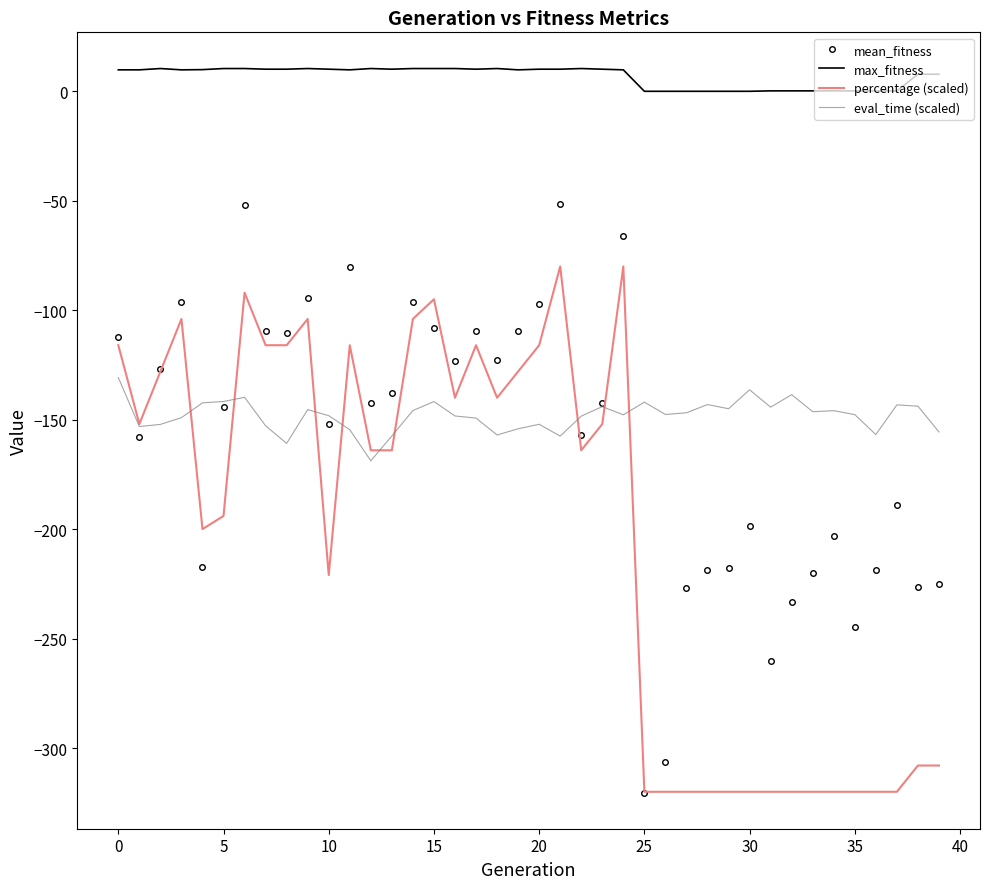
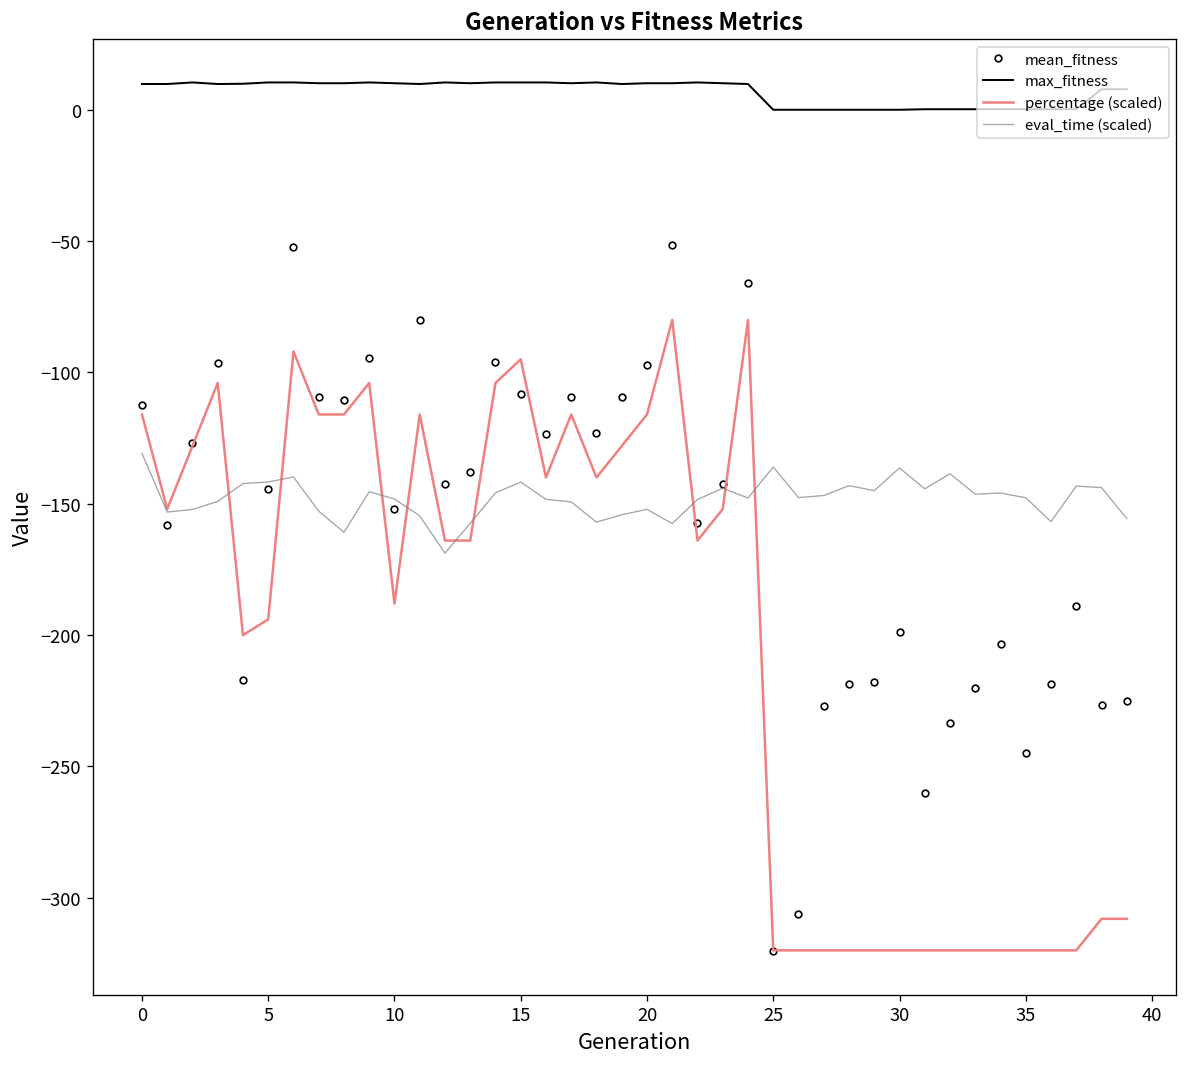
  {
    "percentage (scaled)": {
      "0": -116,
      "5": -194,
-     "10": -221,
+     "10": -188,
      "15": -95,
      "20": -116,
      "30": -320,
      "35": -320
    },
    "eval_time (scaled)": {
      "0": -131,
      "5": -142,
      "10": -148,
      "15": -142,
      "20": -152,
-     "25": -142,
+     "25": -136,
      "30": -136,
      "35": -148
    }
  }
